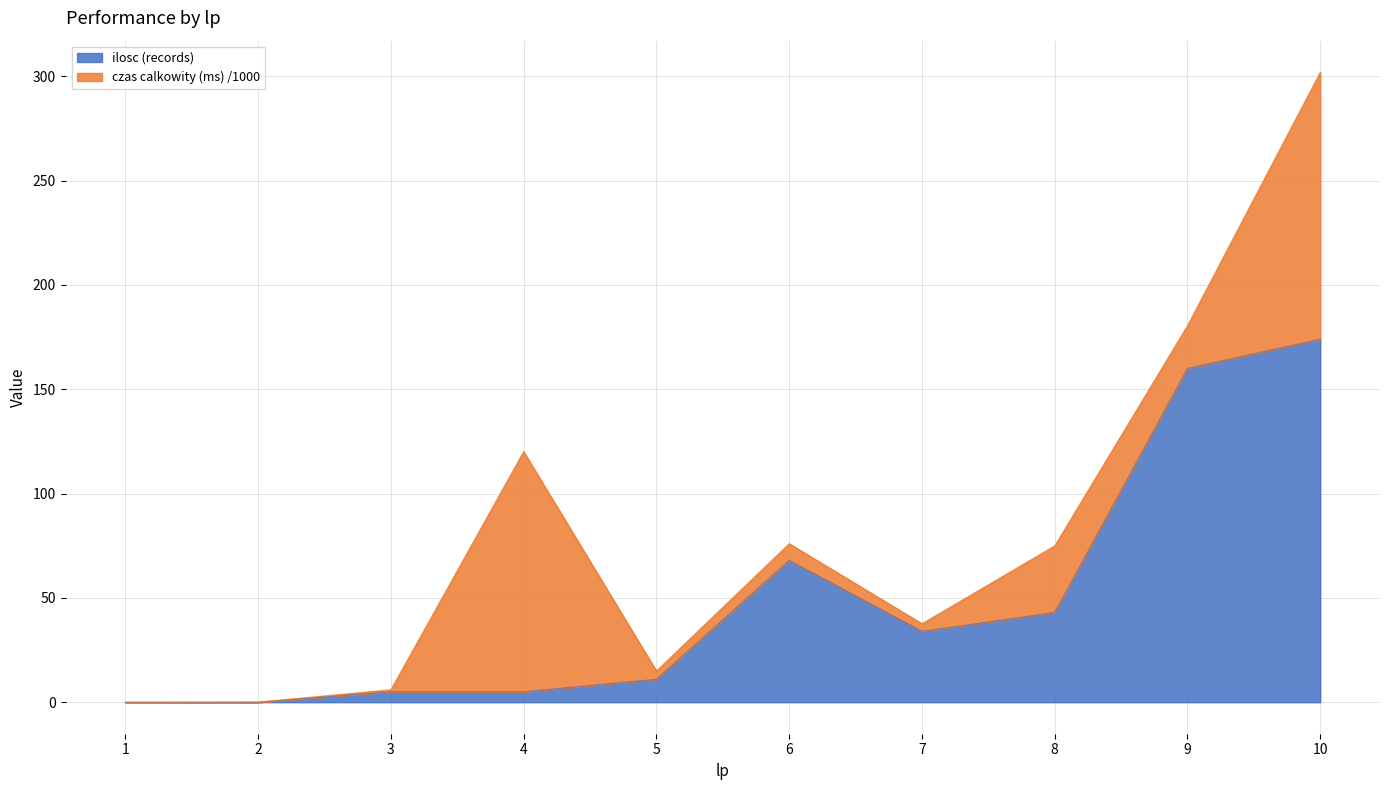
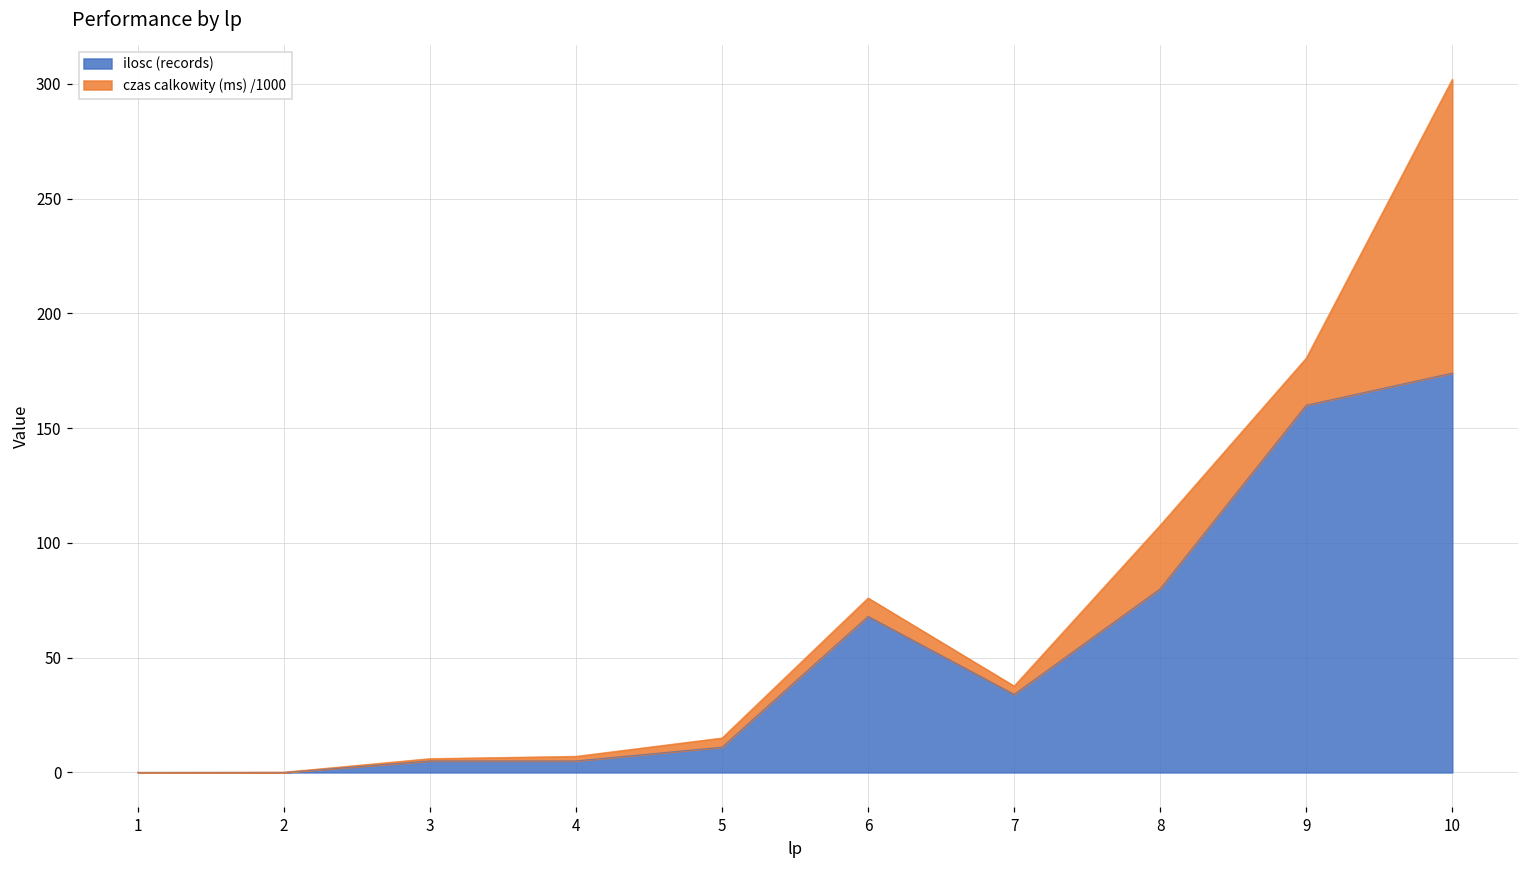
  {
    "ilosc (records)": {
      "4": 5,
      "5": 11,
      "6": 68,
      "7": 34,
-     "8": 43,
+     "8": 80,
      "9": 160,
      "10": 174
    },
    "czas calkowity (ms) /1000": {
-     "4": 115,
+     "4": 2,
      "5": 4,
      "6": 8,
      "7": 4,
-     "8": 32,
+     "8": 28,
      "9": 21,
      "10": 128
    }
  }
